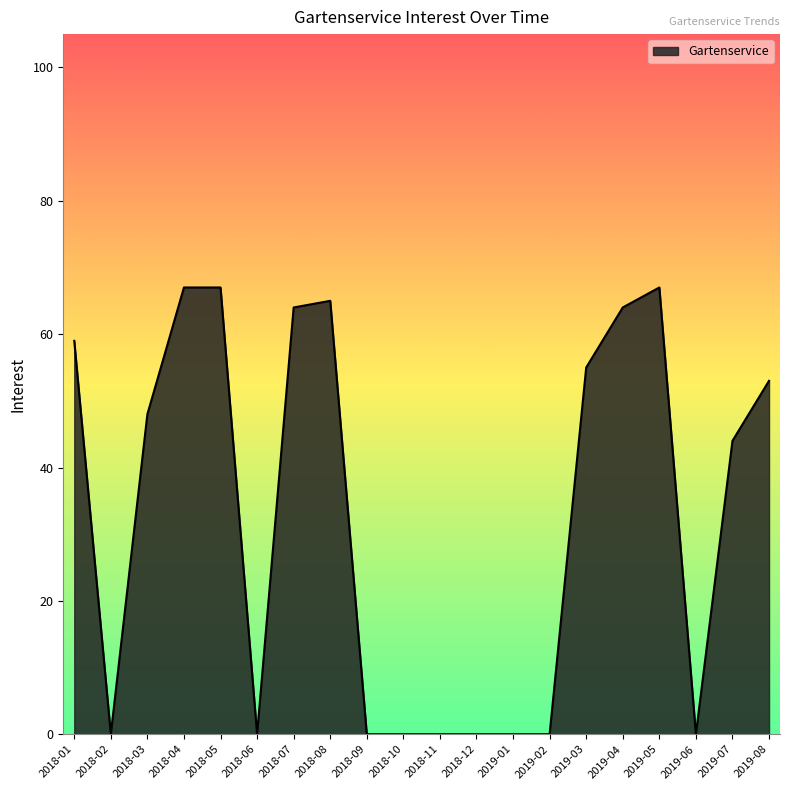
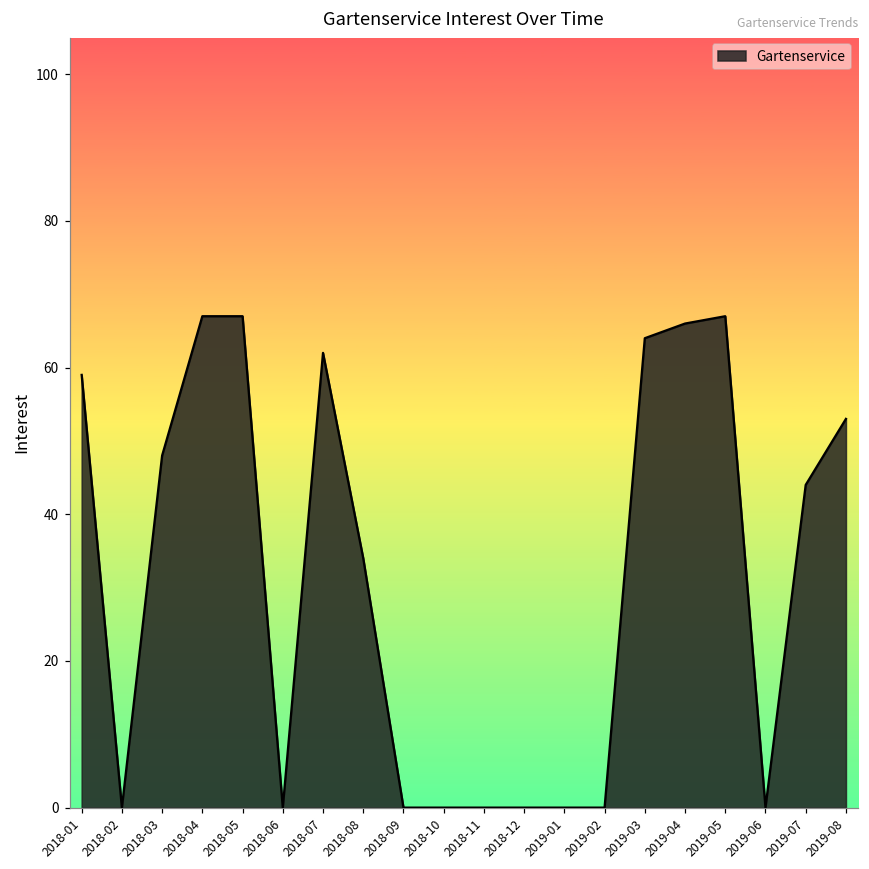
  {
    "2018-01": 59,
    "2018-02": 0,
    "2018-03": 48,
    "2018-04": 67,
    "2018-05": 67,
    "2018-06": 0,
-   "2018-07": 64,
-   "2018-08": 65,
+   "2018-07": 62,
+   "2018-08": 34,
    "2018-09": 0,
    "2018-10": 0,
    "2018-11": 0,
    "2018-12": 0,
    "2019-01": 0,
    "2019-02": 0,
-   "2019-03": 55,
-   "2019-04": 64,
+   "2019-03": 64,
+   "2019-04": 66,
    "2019-05": 67,
    "2019-06": 0,
    "2019-07": 44,
    "2019-08": 53
  }
